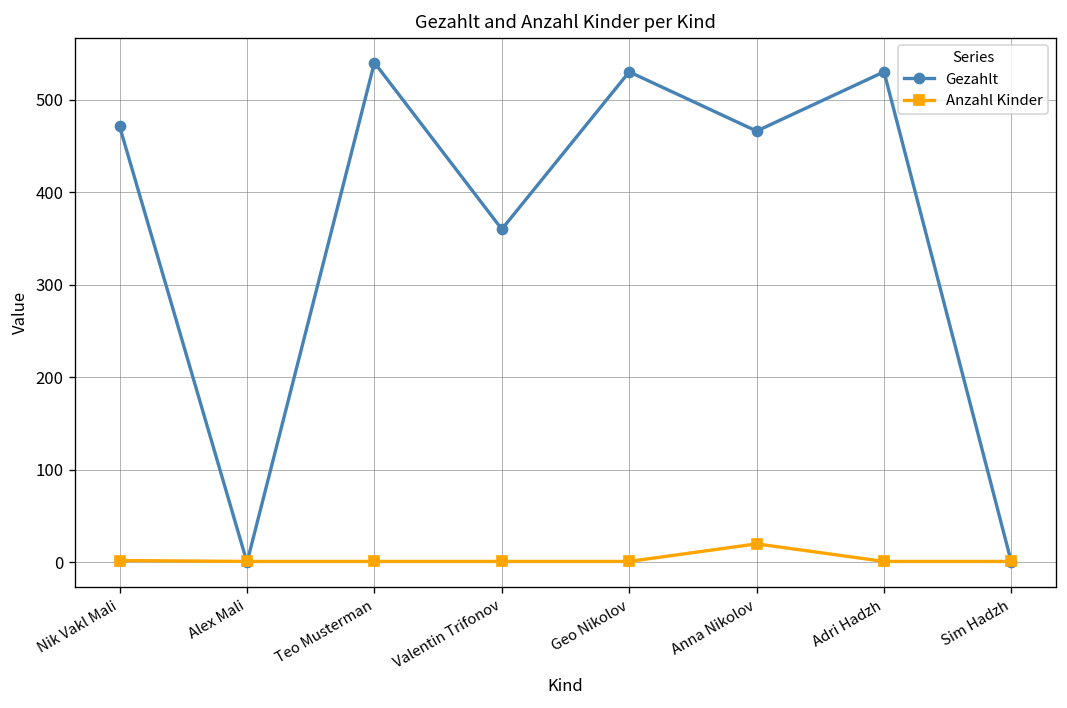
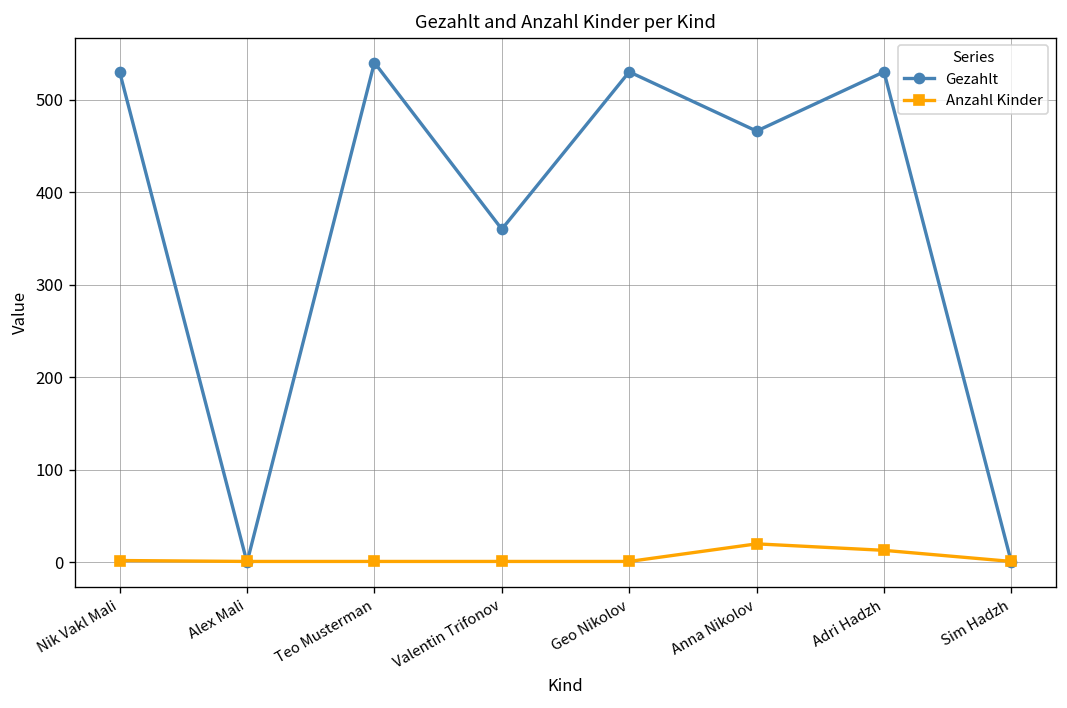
  {
    "Gezahlt": {
-     "Nik Vakl Mali": 470,
+     "Nik Vakl Mali": 530,
      "Teo Musterman": 540,
      "Valentin Trifonov": 360,
      "Geo Nikolov": 530,
      "Anna Nikolov": 470,
      "Adri Hadzh": 530
    },
    "Anzahl Kinder": {
      "Nik Vakl Mali": 0,
      "Teo Musterman": 0,
      "Valentin Trifonov": 0,
      "Geo Nikolov": 0,
      "Anna Nikolov": 20,
-     "Adri Hadzh": 0
+     "Adri Hadzh": 10
    }
  }
